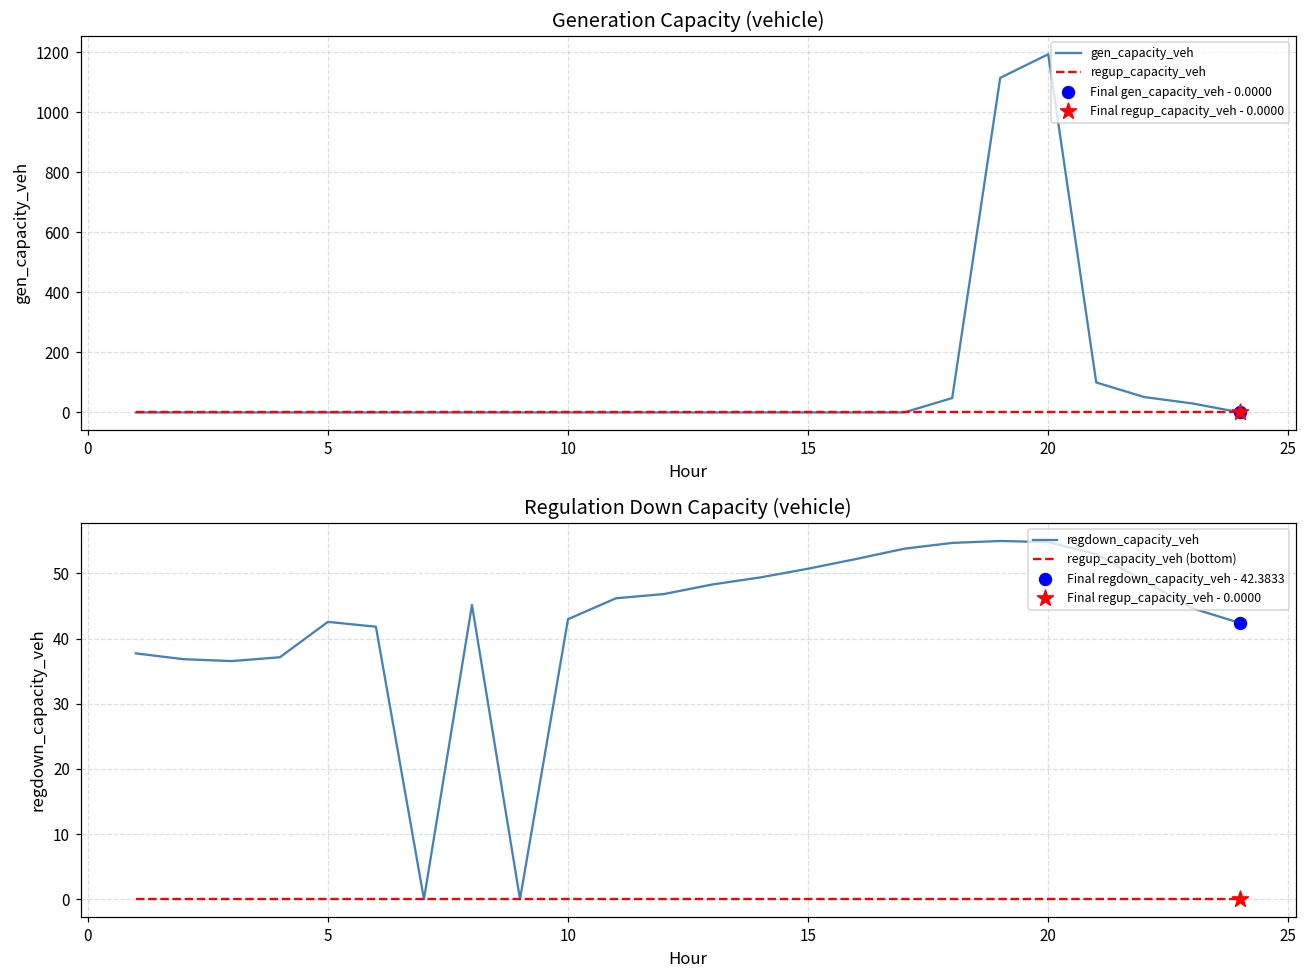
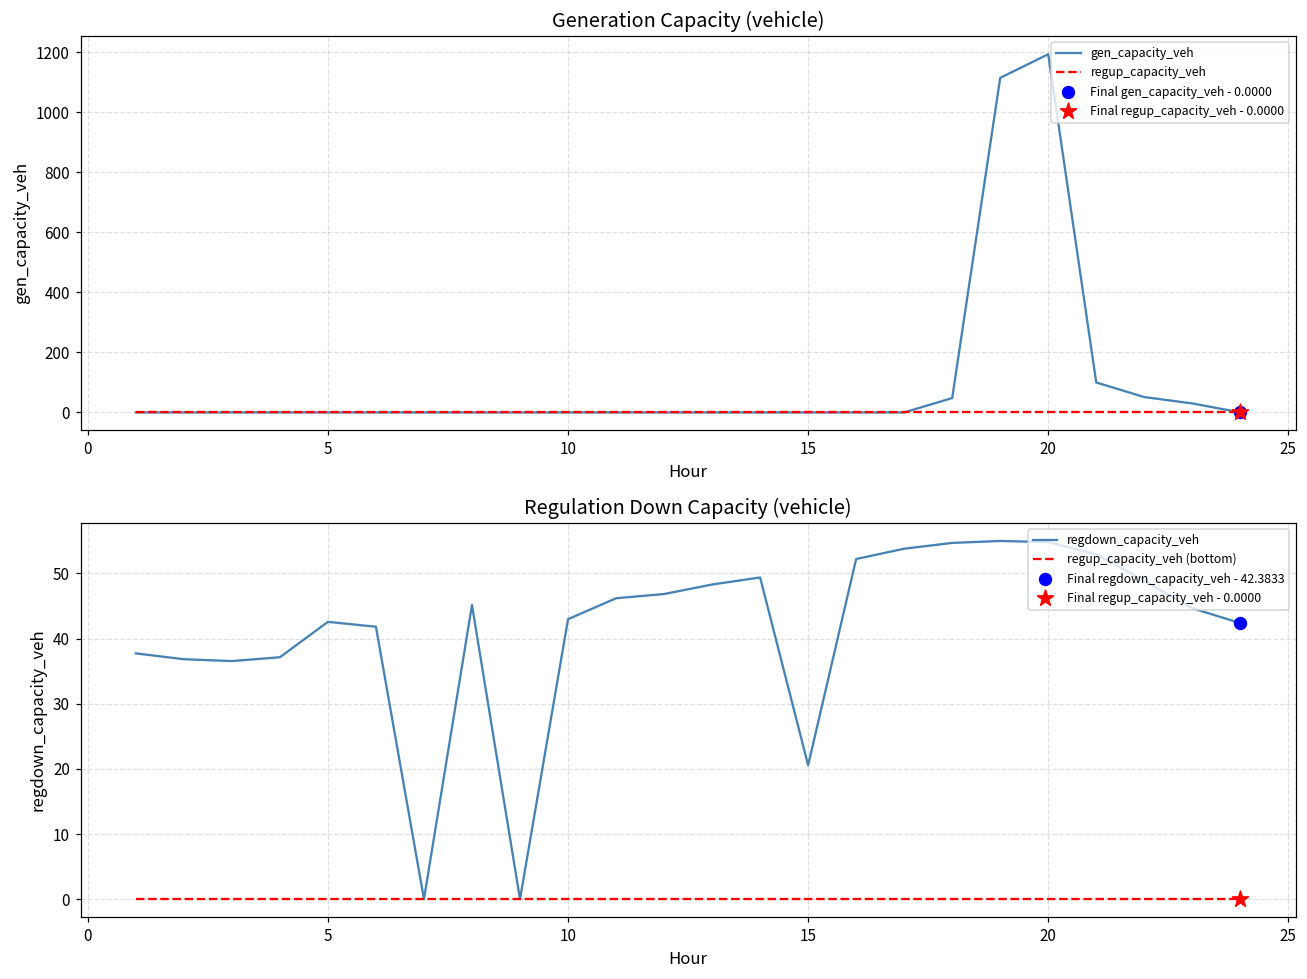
  {
    "Generation Capacity (vehicle)": {
      "gen_capacity_veh": {
        "20": 1190
      }
    },
    "Regulation Down Capacity (vehicle)": {
      "regdown_capacity_veh": {
        "5": 43,
        "10": 43,
-       "15": 51
+       "15": 21
      }
    }
  }
